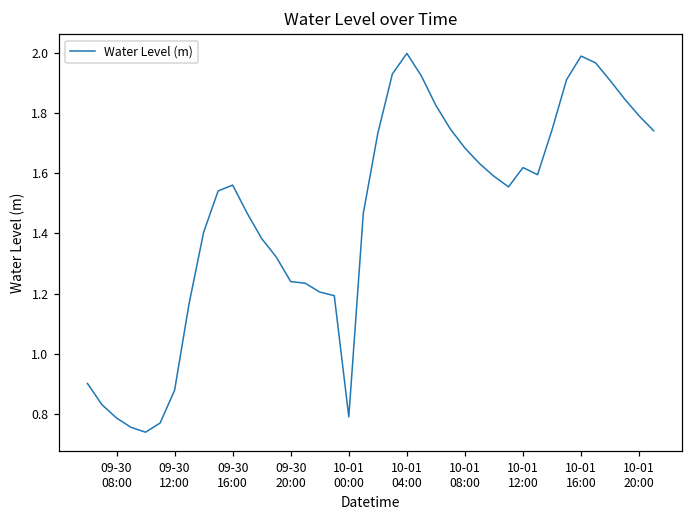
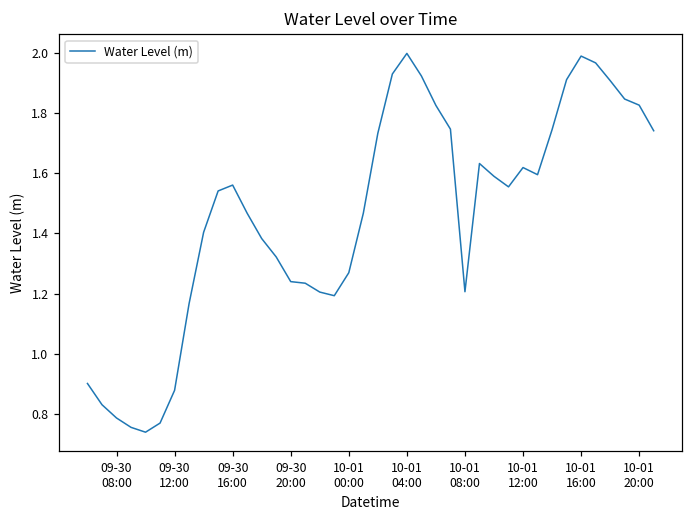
  {
    "09-30 08:00": 0.79,
    "09-30 12:00": 0.88,
    "09-30 16:00": 1.56,
    "09-30 20:00": 1.24,
-   "10-01 00:00": 0.79,
+   "10-01 00:00": 1.27,
    "10-01 04:00": 2.00,
-   "10-01 08:00": 1.68,
+   "10-01 08:00": 1.21,
    "10-01 12:00": 1.62,
    "10-01 16:00": 1.99,
-   "10-01 20:00": 1.79
+   "10-01 20:00": 1.83
  }
